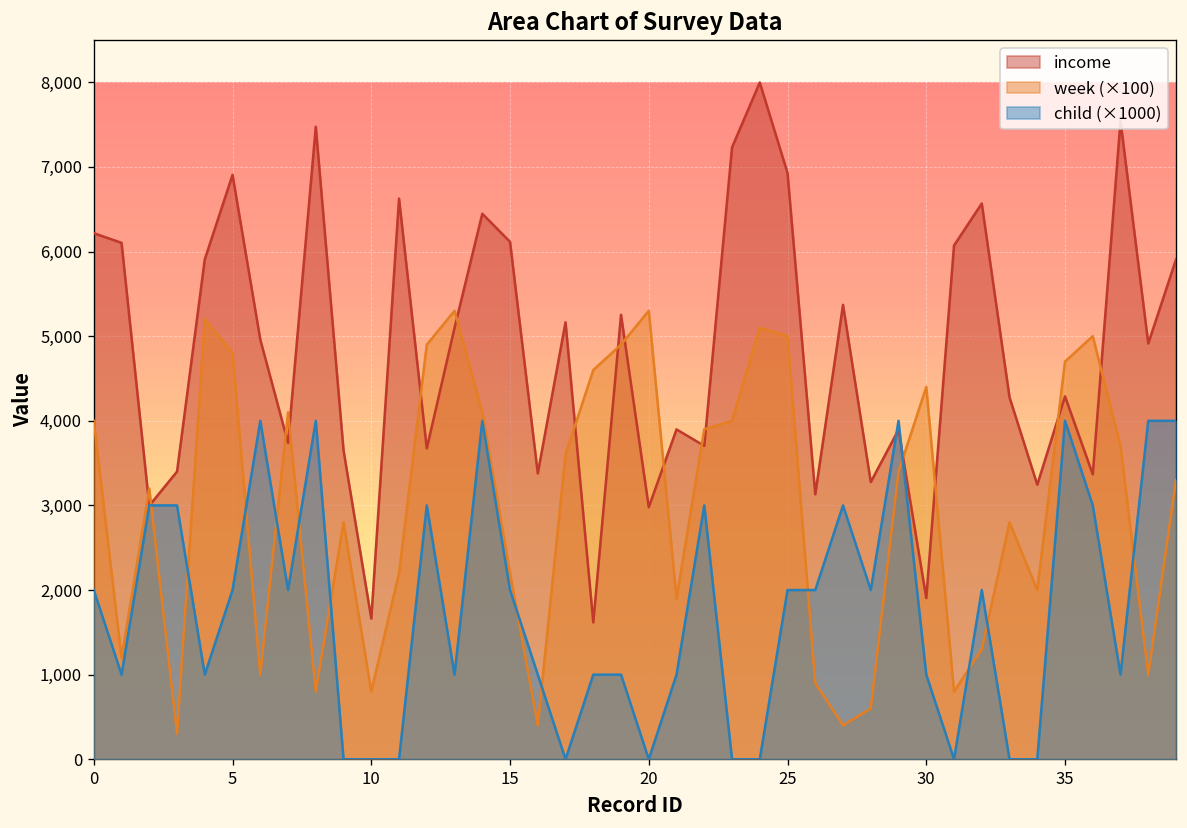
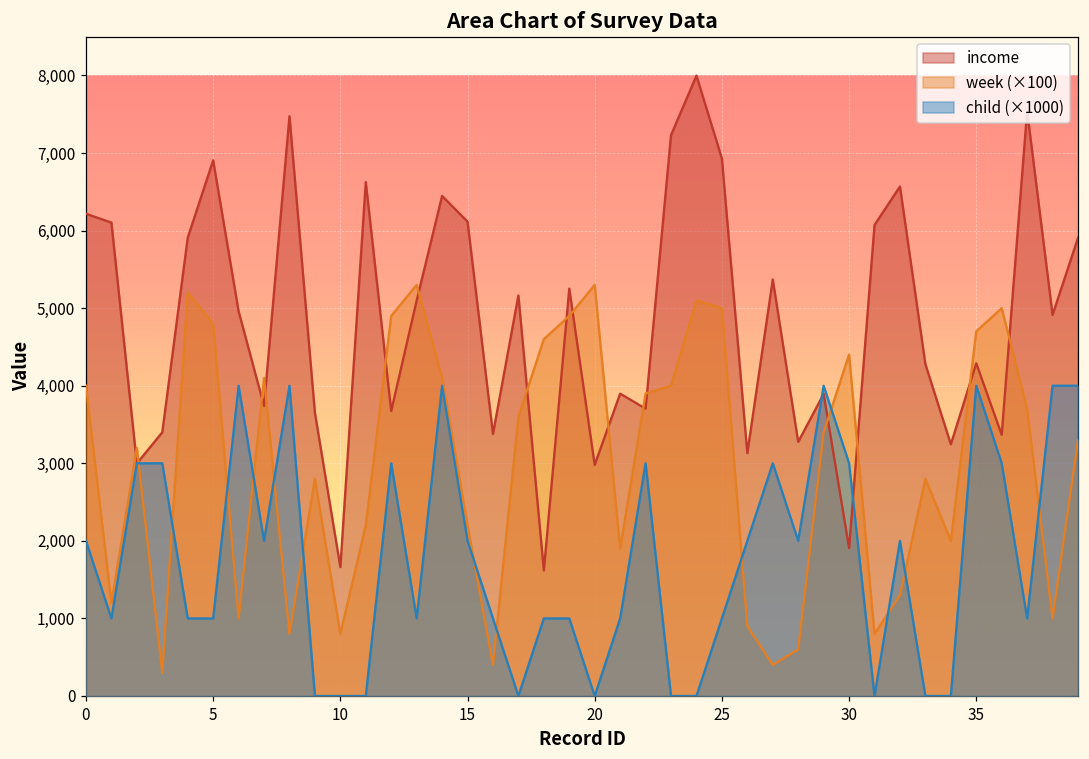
  {
    "child (×1000)": {
      "0": "2,000",
-     "5": "2,000",
+     "5": "1,000",
      "10": "0",
      "15": "2,000",
      "20": "0",
-     "25": "2,000",
-     "30": "1,000",
+     "25": "1,000",
+     "30": "3,000",
      "35": "4,000"
    }
  }
